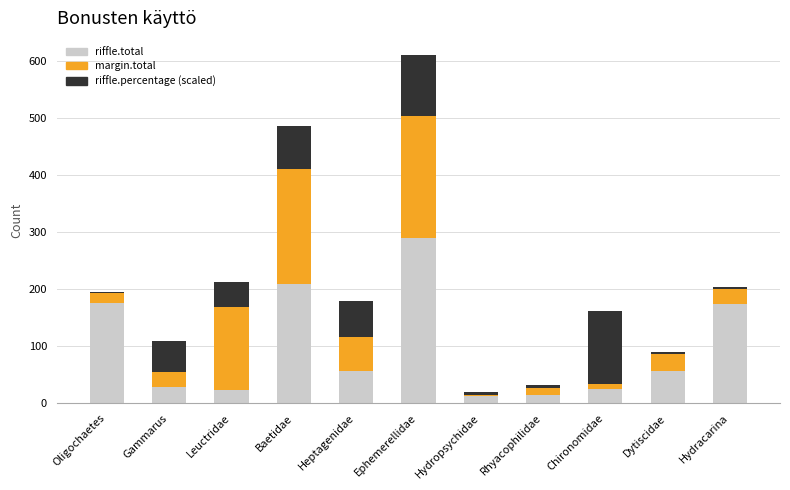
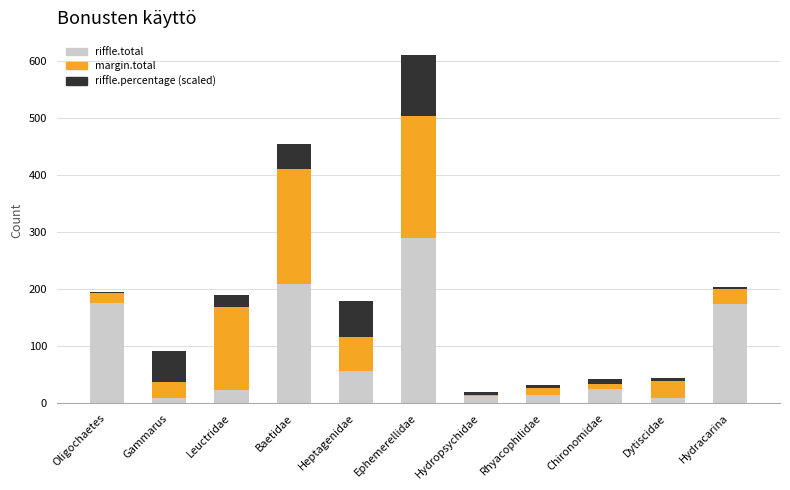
  {
    "riffle.total": {
      "Oligochaetes": 180,
-     "Gammarus": 30,
+     "Gammarus": 10,
      "Leuctridae": 20,
      "Baetidae": 210,
      "Heptagenidae": 60,
      "Ephemerellidae": 290,
      "Hydropsychidae": 10,
      "Rhyacophilidae": 10,
      "Chironomidae": 30,
-     "Dytiscidae": 60,
+     "Dytiscidae": 10,
      "Hydracarina": 170
    },
    "margin.total": {
      "Oligochaetes": 20,
      "Gammarus": 30,
      "Leuctridae": 150,
      "Baetidae": 200,
      "Heptagenidae": 60,
      "Ephemerellidae": 210,
      "Rhyacophilidae": 10,
      "Chironomidae": 10,
      "Dytiscidae": 30,
      "Hydracarina": 30
    },
    "riffle.percentage (scaled)": {
      "Gammarus": 50,
-     "Leuctridae": 40,
-     "Baetidae": 80,
+     "Leuctridae": 20,
+     "Baetidae": 50,
      "Heptagenidae": 60,
      "Ephemerellidae": 110,
      "Hydropsychidae": 0,
      "Rhyacophilidae": 10,
-     "Chironomidae": 130
+     "Chironomidae": 10
    }
  }
